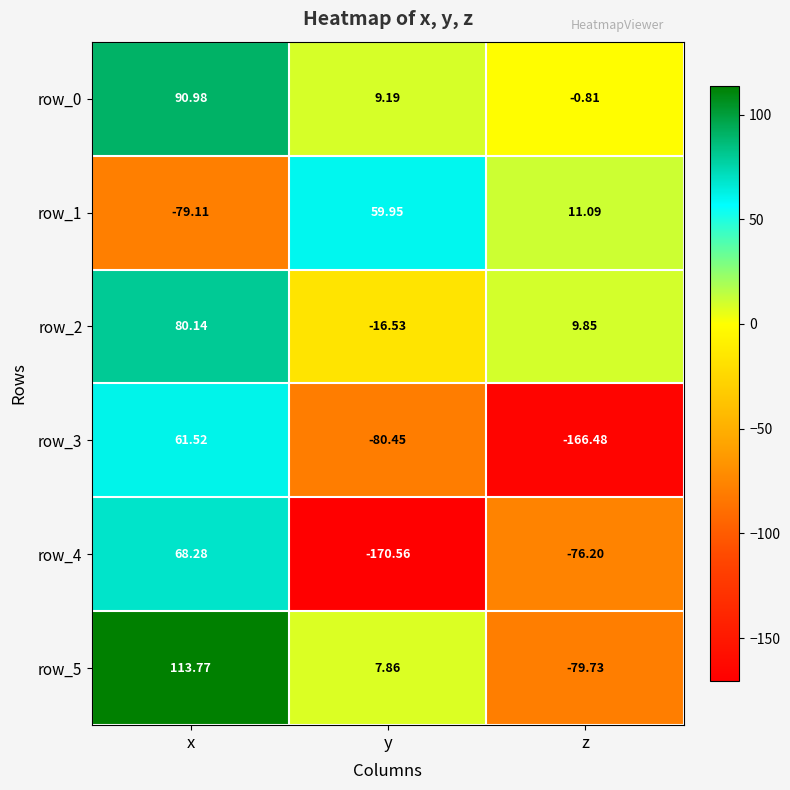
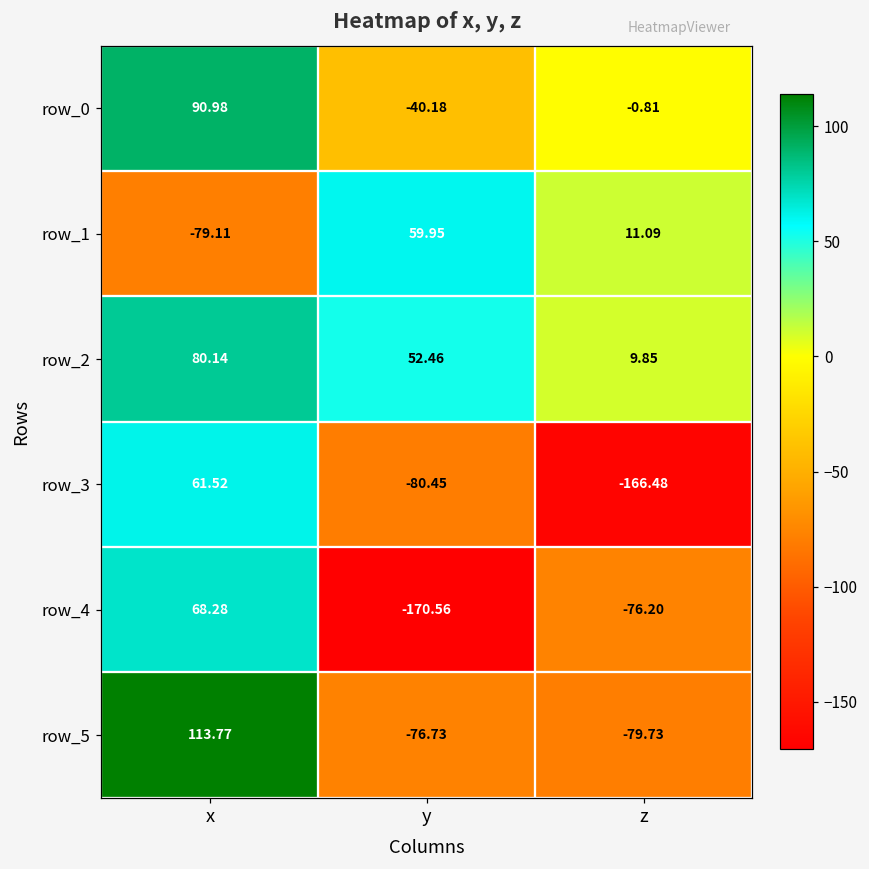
  {
    "row_0": {
      "x": 90.98,
-     "y": 9.19,
+     "y": -40.18,
      "z": -0.81
    },
    "row_1": {
      "x": -79.11,
      "y": 59.95,
      "z": 11.09
    },
    "row_2": {
      "x": 80.14,
-     "y": -16.53,
+     "y": 52.46,
      "z": 9.85
    },
    "row_3": {
      "x": 61.52,
      "y": -80.45,
      "z": -166.48
    },
    "row_4": {
      "x": 68.28,
      "y": -170.56,
      "z": -76.20
    },
    "row_5": {
      "x": 113.77,
-     "y": 7.86,
+     "y": -76.73,
      "z": -79.73
    }
  }
